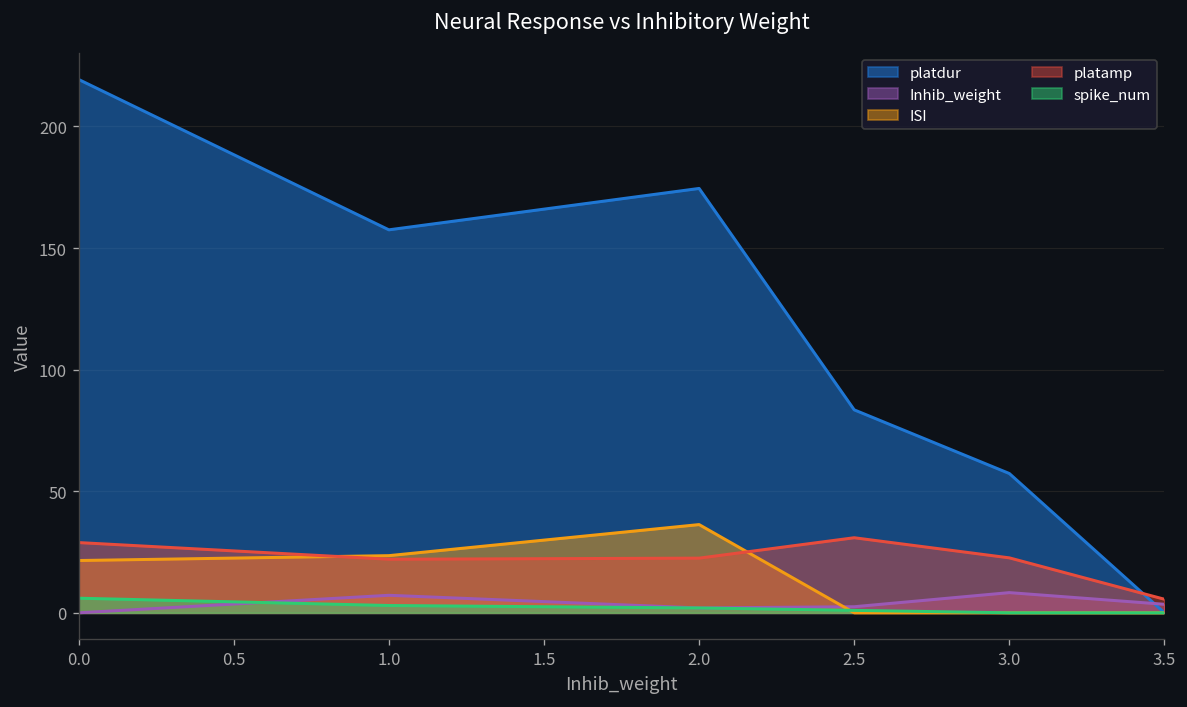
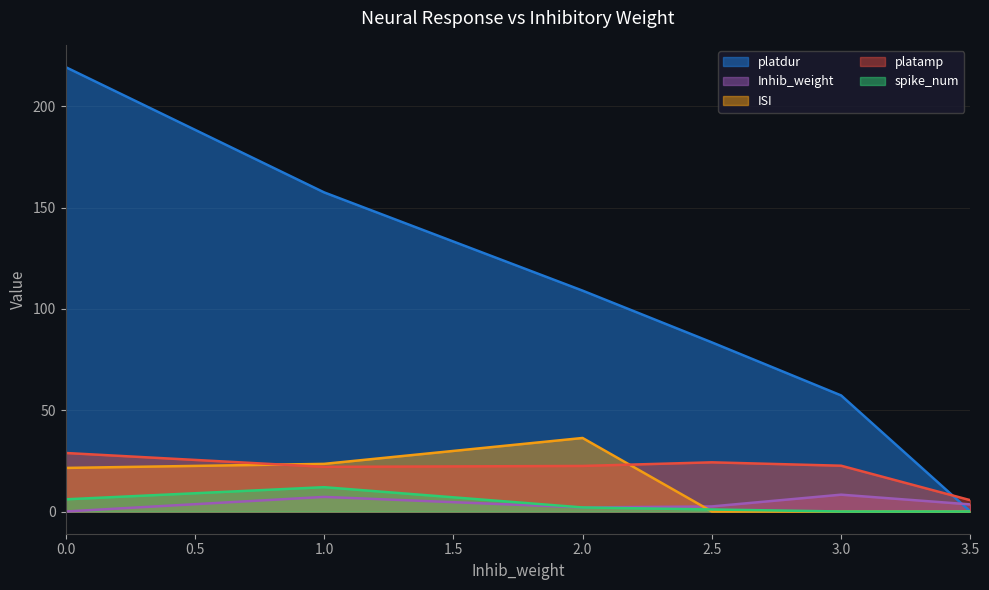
  {
    "platdur": {
      "0.0": 219,
      "1.0": 157,
-     "2.0": 174,
+     "2.0": 109,
      "2.5": 83,
      "3.0": 57
    },
    "Inhib_weight": {
      "0.0": 0,
      "1.0": 7,
      "2.5": 3,
      "3.0": 8,
      "3.5": 4
    },
    "ISI": {
      "0.0": 21,
      "1.0": 24,
      "2.0": 36
    },
    "platamp": {
      "0.0": 29,
      "1.0": 22,
      "2.0": 22,
-     "2.5": 31,
+     "2.5": 24,
      "3.0": 23,
      "3.5": 6
    },
    "spike_num": {
      "0.0": 6,
-     "1.0": 3
+     "1.0": 12
    }
  }
